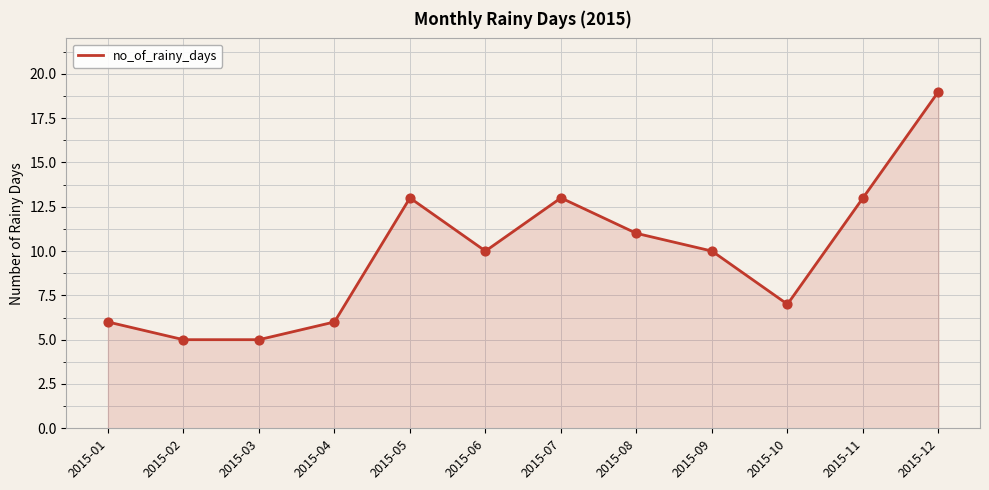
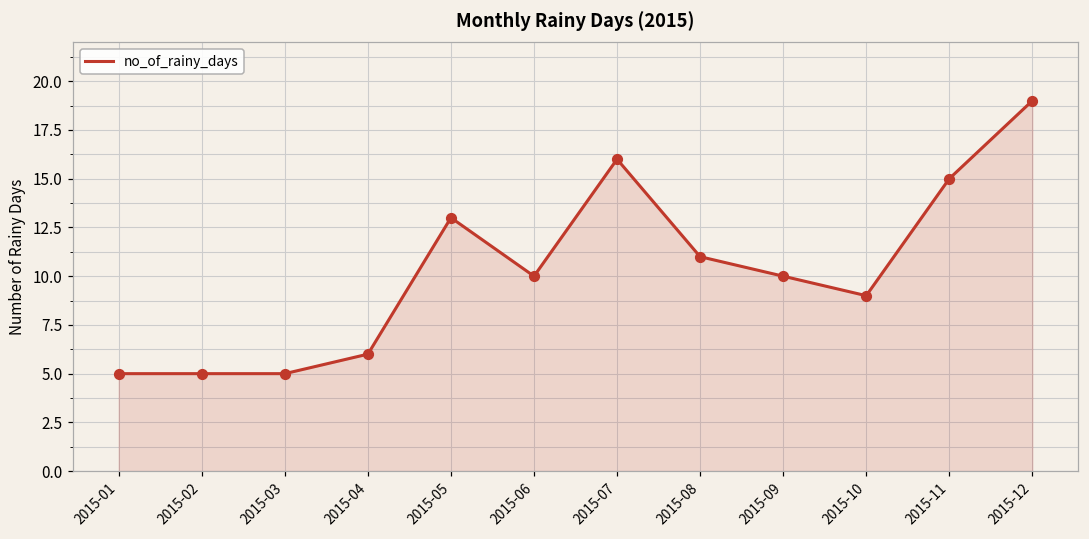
  {
-   "2015-01": 6,
+   "2015-01": 5,
    "2015-02": 5,
    "2015-03": 5,
    "2015-04": 6,
    "2015-05": 13,
    "2015-06": 10,
-   "2015-07": 13,
+   "2015-07": 16,
    "2015-08": 11,
    "2015-09": 10,
-   "2015-10": 7,
-   "2015-11": 13,
+   "2015-10": 9,
+   "2015-11": 15,
    "2015-12": 19
  }
